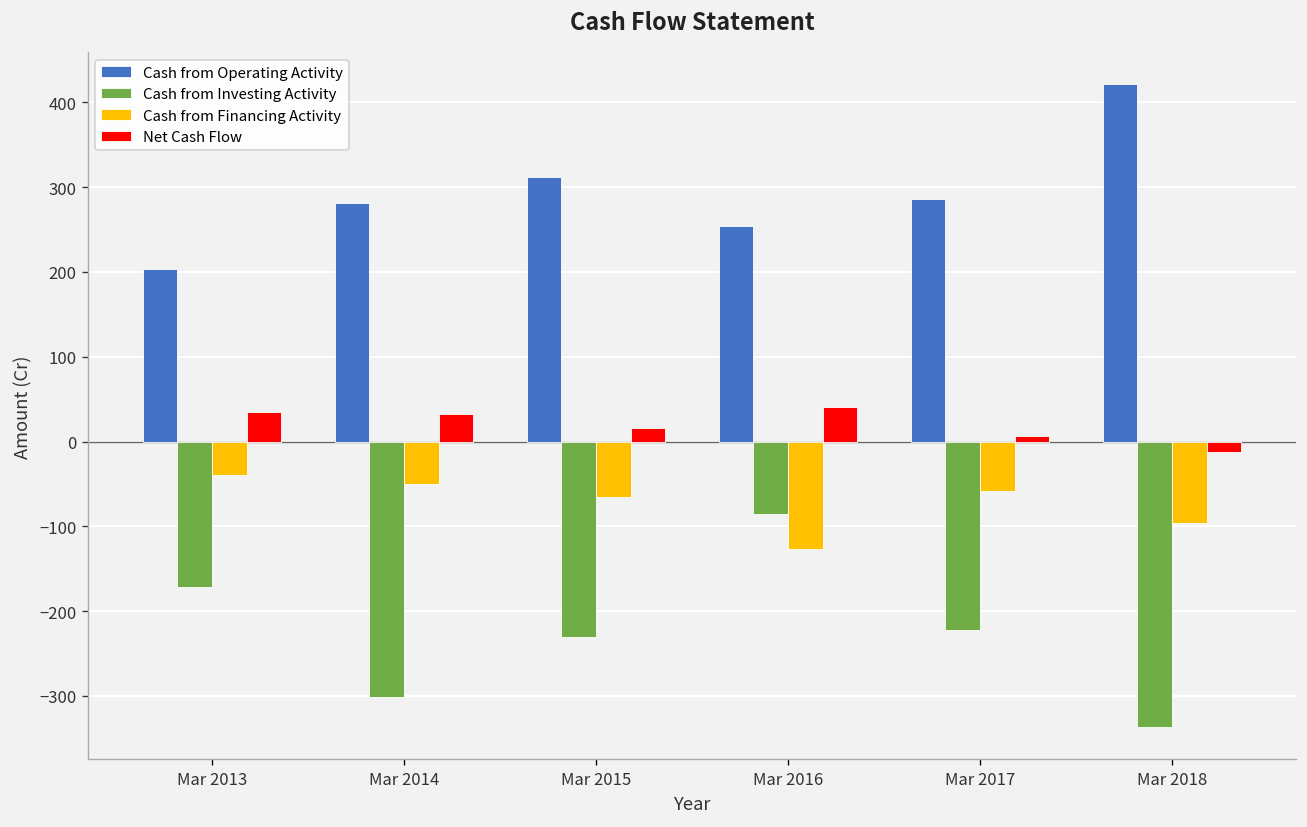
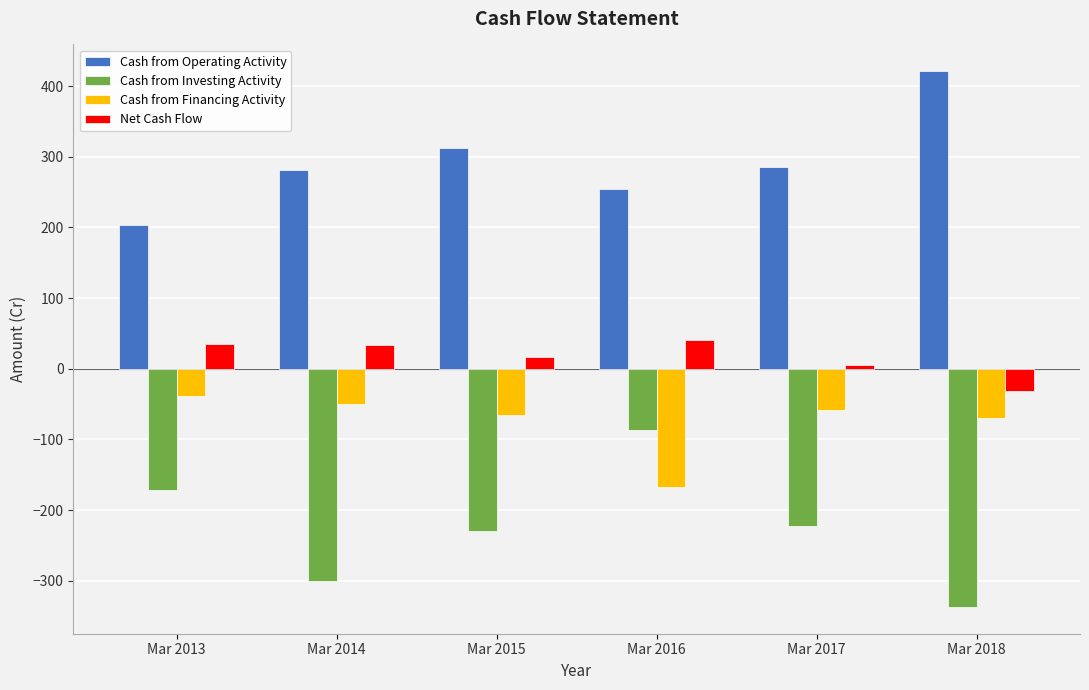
  {
    "Cash from Operating Activity": {
      "Mar 2013": 200,
      "Mar 2014": 280,
      "Mar 2015": 310,
      "Mar 2016": 250,
      "Mar 2017": 290,
      "Mar 2018": 420
    },
    "Cash from Investing Activity": {
      "Mar 2013": -170,
      "Mar 2014": -300,
      "Mar 2015": -230,
      "Mar 2016": -90,
      "Mar 2017": -220,
      "Mar 2018": -340
    },
    "Cash from Financing Activity": {
      "Mar 2013": -40,
      "Mar 2014": -50,
      "Mar 2015": -70,
-     "Mar 2016": -130,
+     "Mar 2016": -170,
      "Mar 2017": -60,
-     "Mar 2018": -100
+     "Mar 2018": -70
    },
    "Net Cash Flow": {
      "Mar 2013": 40,
      "Mar 2014": 30,
      "Mar 2015": 20,
      "Mar 2016": 40,
      "Mar 2017": 10,
-     "Mar 2018": -10
+     "Mar 2018": -30
    }
  }
